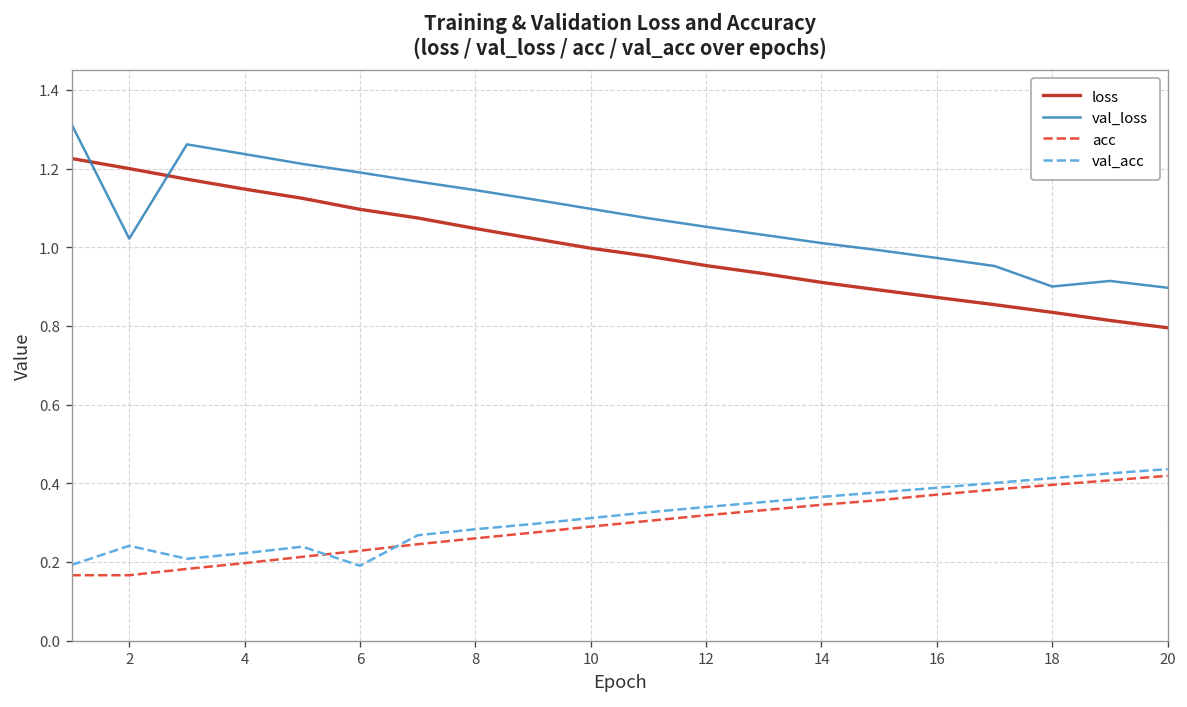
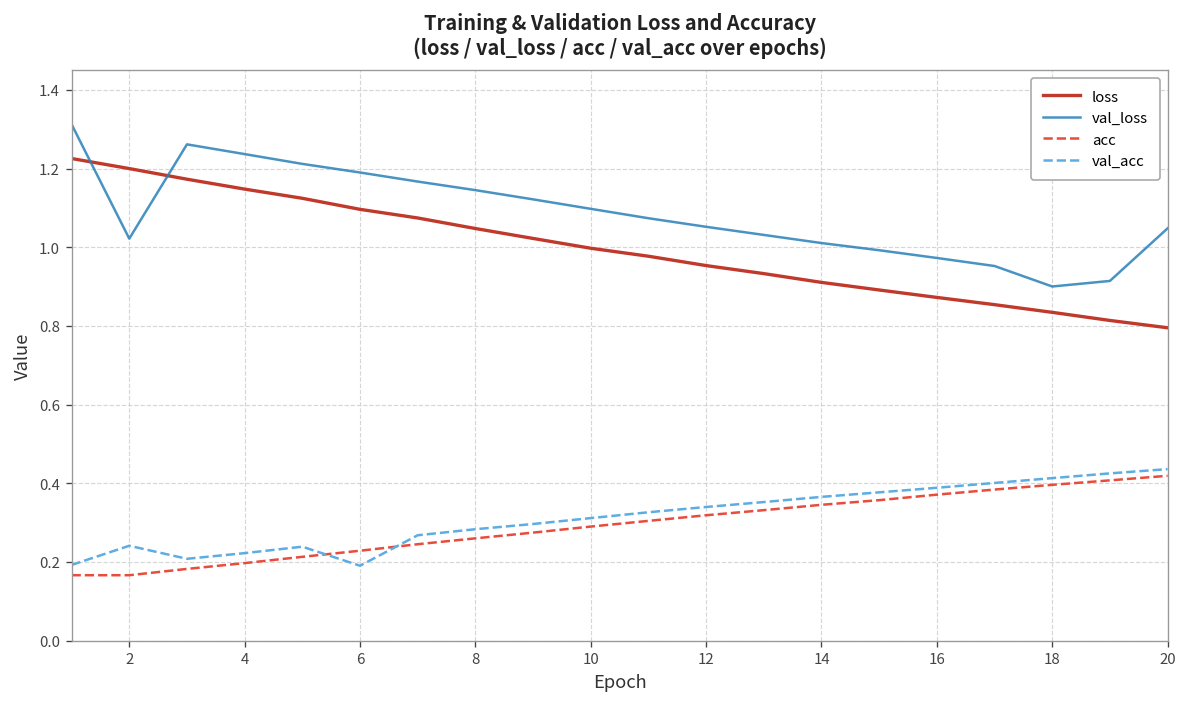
  {
    "val_loss": {
      "2": 1.02,
      "4": 1.24,
      "6": 1.19,
      "8": 1.15,
      "10": 1.10,
      "12": 1.05,
      "14": 1.01,
      "16": 0.97,
      "18": 0.90,
-     "20": 0.90
+     "20": 1.05
    },
    "val_acc": {
      "2": 0.24,
      "4": 0.22,
      "6": 0.19,
      "8": 0.28,
      "10": 0.31,
      "12": 0.34,
      "14": 0.37,
      "16": 0.39,
      "18": 0.41,
      "20": 0.44
    }
  }
